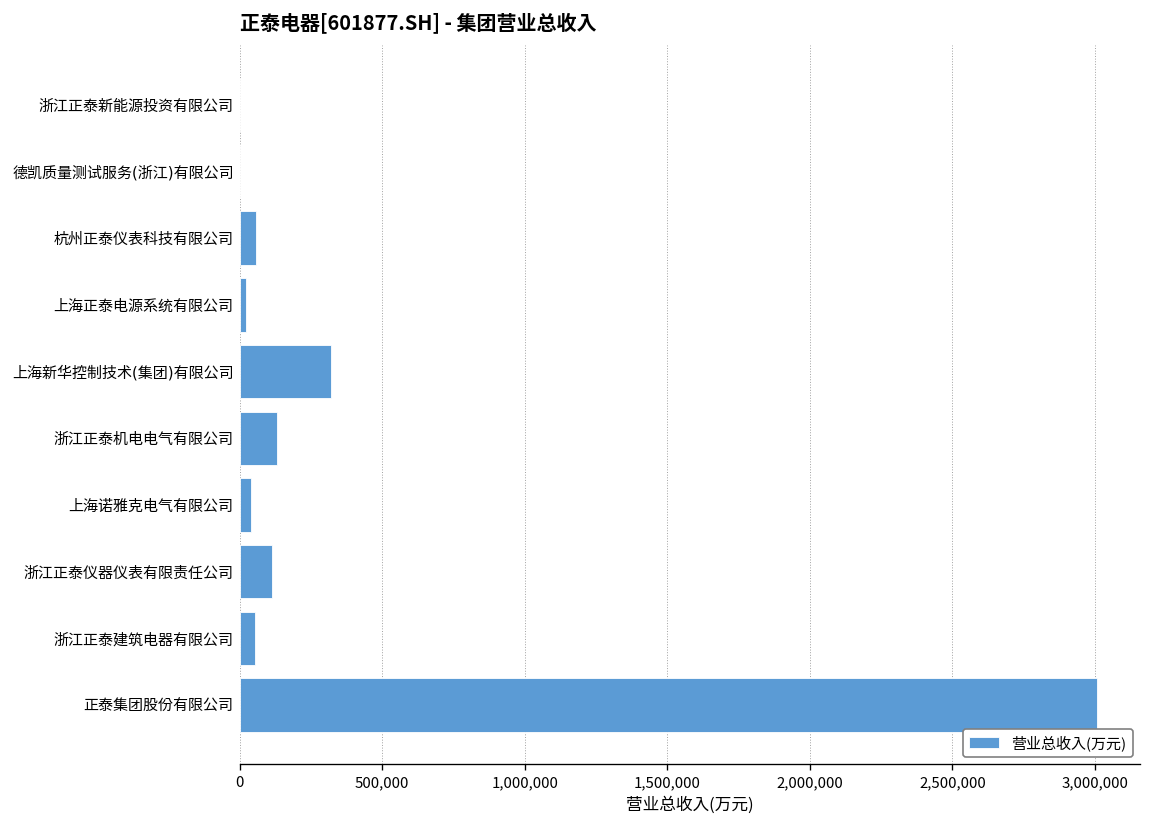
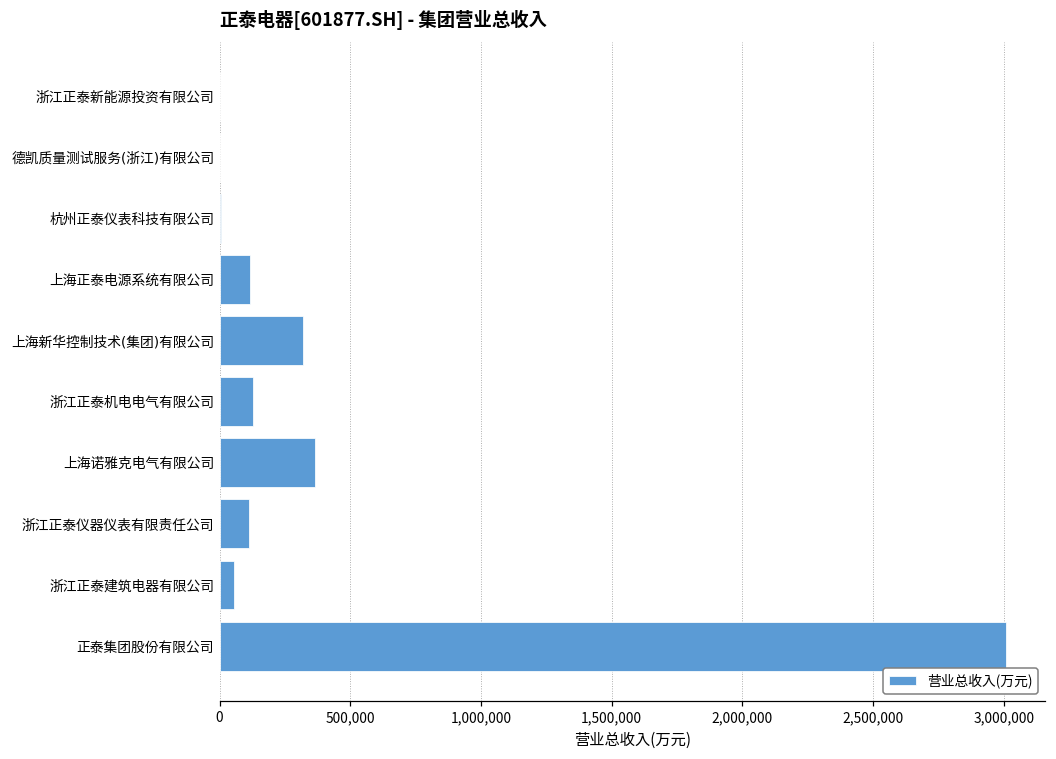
  {
    "浙江正泰新能源投资有限公司": "0",
-   "杭州正泰仪表科技有限公司": "60,000",
-   "上海正泰电源系统有限公司": "20,000",
+   "杭州正泰仪表科技有限公司": "0",
+   "上海正泰电源系统有限公司": "120,000",
    "上海新华控制技术(集团)有限公司": "320,000",
    "浙江正泰机电电气有限公司": "130,000",
-   "上海诺雅克电气有限公司": "40,000",
+   "上海诺雅克电气有限公司": "370,000",
    "浙江正泰仪器仪表有限责任公司": "110,000",
    "浙江正泰建筑电器有限公司": "60,000",
    "正泰集团股份有限公司": "3,010,000"
  }
